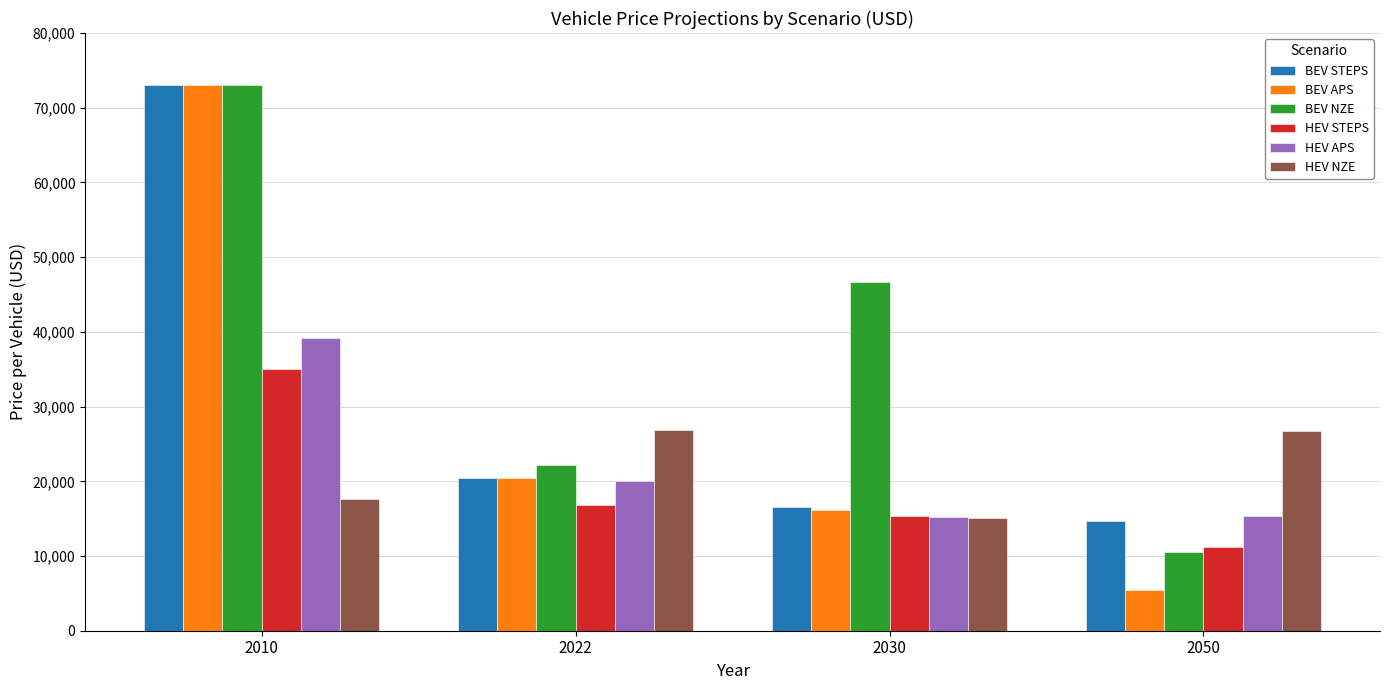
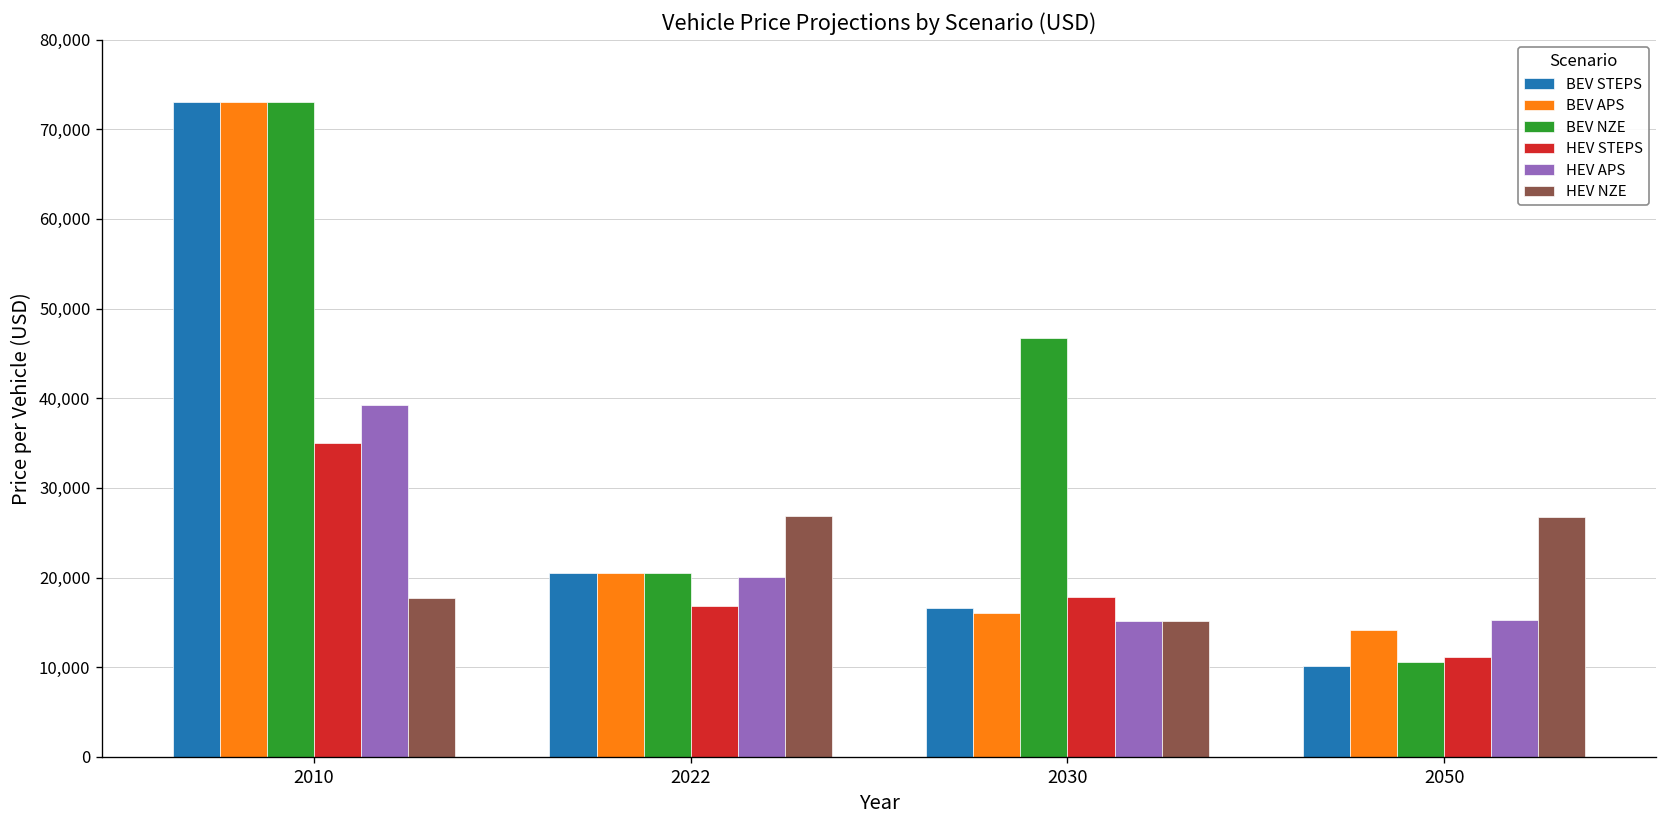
  {
    "BEV STEPS": {
      "2010": "73,000",
      "2022": "21,000",
      "2030": "17,000",
-     "2050": "15,000"
+     "2050": "10,000"
    },
    "BEV APS": {
      "2010": "73,000",
      "2022": "21,000",
      "2030": "16,000",
-     "2050": "6,000"
+     "2050": "14,000"
    },
    "BEV NZE": {
      "2010": "73,000",
-     "2022": "22,000",
+     "2022": "21,000",
      "2030": "47,000",
      "2050": "11,000"
    },
    "HEV STEPS": {
      "2010": "35,000",
      "2022": "17,000",
-     "2030": "15,000",
+     "2030": "18,000",
      "2050": "11,000"
    },
    "HEV APS": {
      "2010": "39,000",
      "2022": "20,000",
      "2030": "15,000",
      "2050": "15,000"
    },
    "HEV NZE": {
      "2010": "18,000",
      "2022": "27,000",
      "2030": "15,000",
      "2050": "27,000"
    }
  }
